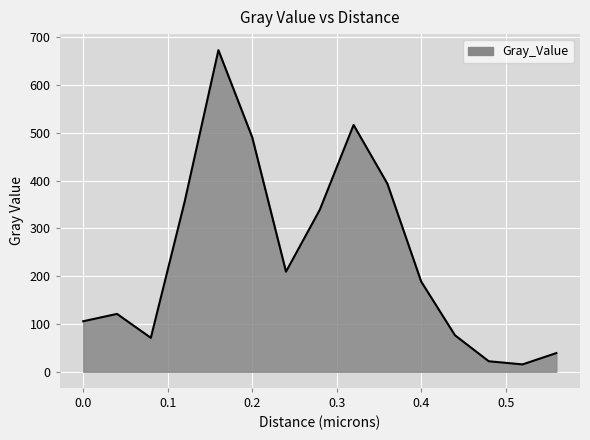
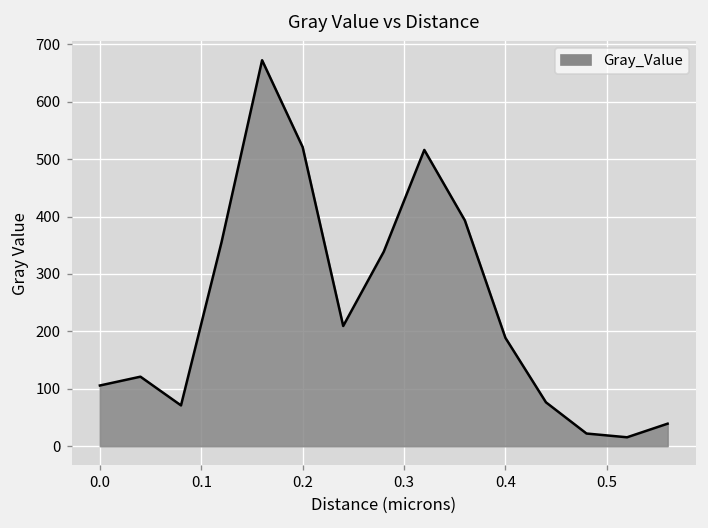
  {
    "0.0": 110,
-   "0.2": 490,
+   "0.2": 520,
    "0.4": 190
  }
